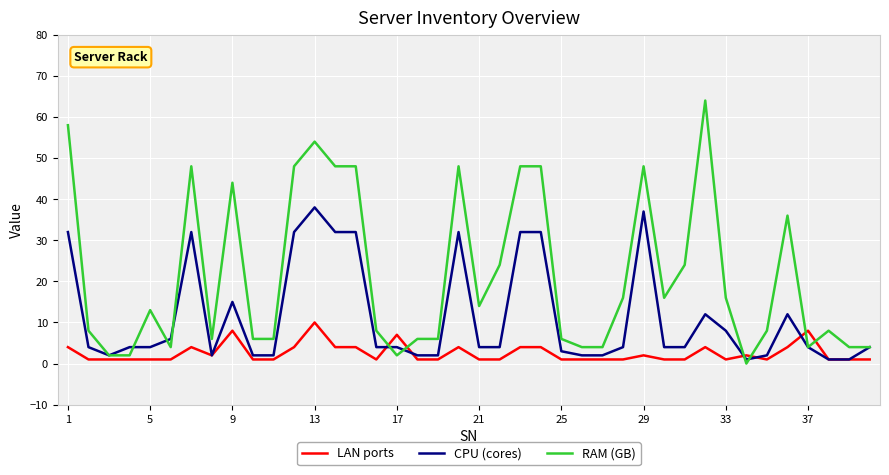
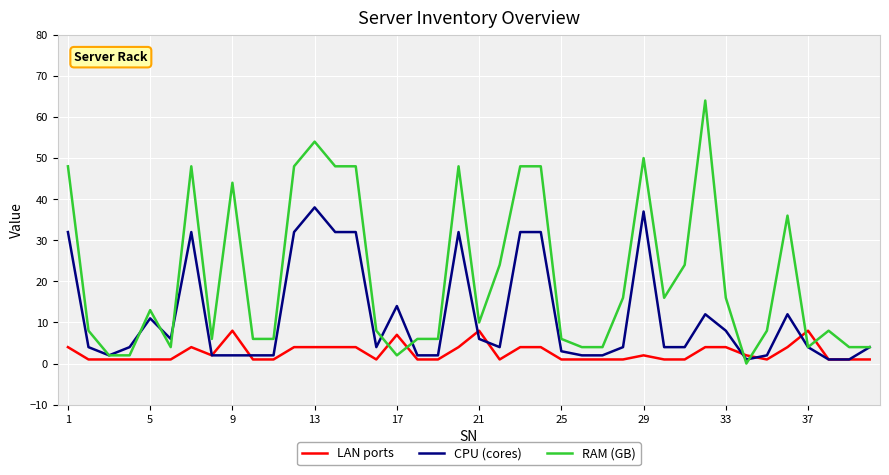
  {
    "LAN ports": {
      "1": 4,
      "5": 1,
      "9": 8,
-     "13": 10,
+     "13": 4,
      "17": 7,
-     "21": 1,
+     "21": 8,
      "25": 1,
      "29": 2,
-     "33": 1,
+     "33": 4,
      "37": 8
    },
    "CPU (cores)": {
      "1": 32,
-     "5": 4,
-     "9": 15,
+     "5": 11,
+     "9": 2,
      "13": 38,
-     "17": 4,
-     "21": 4,
+     "17": 14,
+     "21": 6,
      "25": 3,
      "29": 37,
      "33": 8
    },
    "RAM (GB)": {
-     "1": 58,
+     "1": 48,
      "5": 13,
      "9": 44,
      "13": 54,
      "17": 2,
-     "21": 14,
+     "21": 10,
      "25": 6,
-     "29": 48,
+     "29": 50,
      "33": 16
    }
  }
